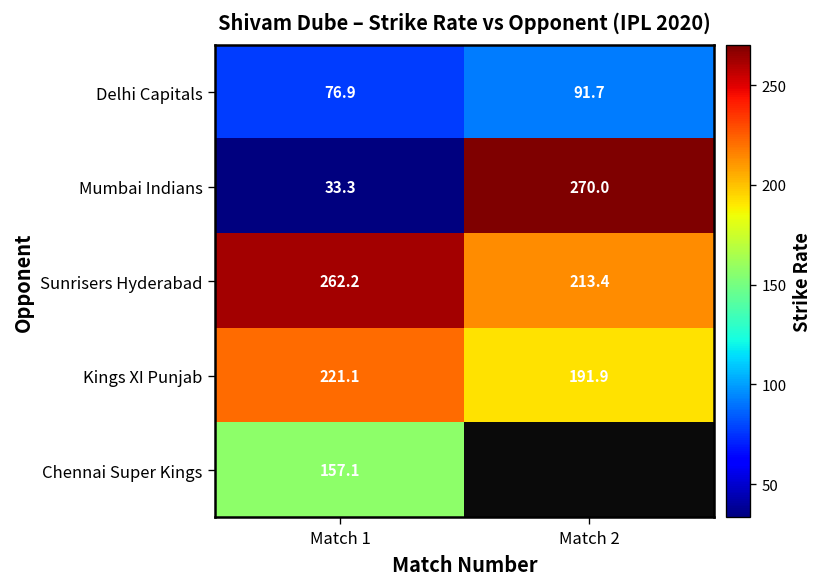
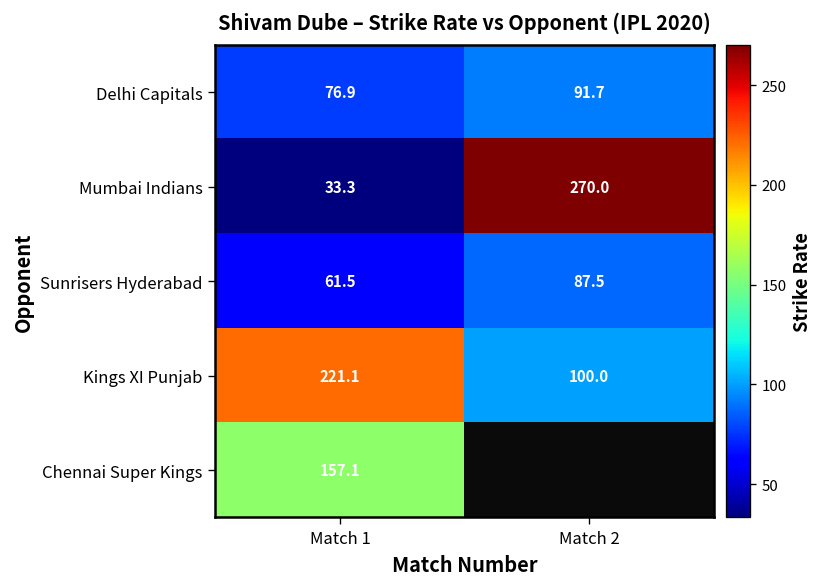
  {
    "Delhi Capitals": {
      "Match 1": 76.9,
      "Match 2": 91.7
    },
    "Mumbai Indians": {
      "Match 1": 33.3,
      "Match 2": 270.0
    },
    "Sunrisers Hyderabad": {
-     "Match 1": 262.2,
-     "Match 2": 213.4
+     "Match 1": 61.5,
+     "Match 2": 87.5
    },
    "Kings XI Punjab": {
      "Match 1": 221.1,
-     "Match 2": 191.9
+     "Match 2": 100.0
    },
    "Chennai Super Kings": {
      "Match 1": 157.1
    }
  }
